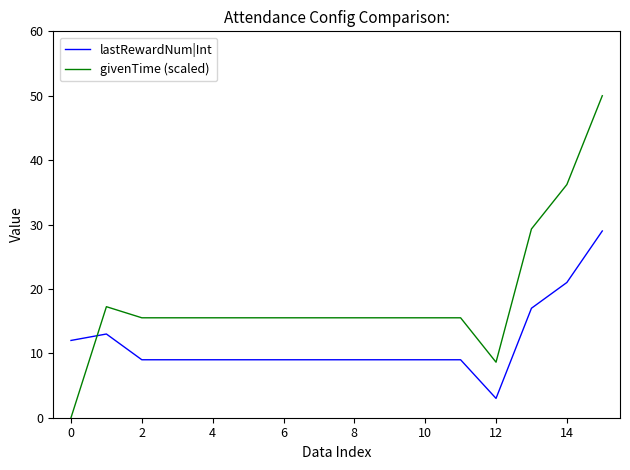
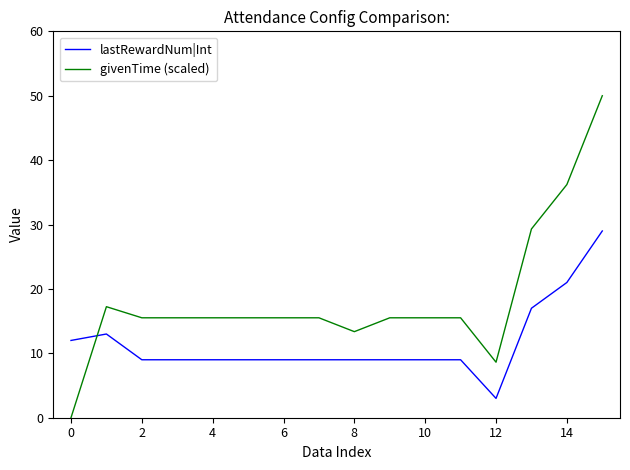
  {
    "lastRewardNum|Int": {
      "0": 12,
      "2": 9,
      "4": 9,
      "6": 9,
      "8": 9,
      "10": 9,
      "12": 3,
      "14": 21
    },
    "givenTime (scaled)": {
      "0": 0,
      "2": 16,
      "4": 16,
      "6": 16,
-     "8": 16,
+     "8": 13,
      "10": 16,
      "12": 9,
      "14": 36
    }
  }
